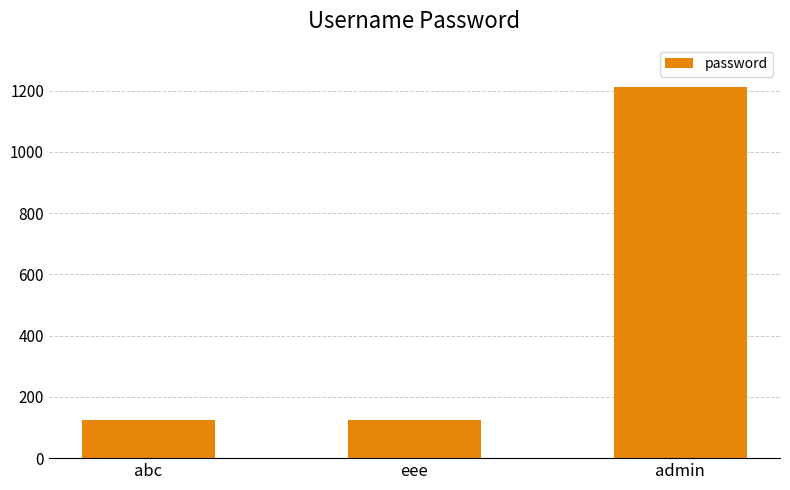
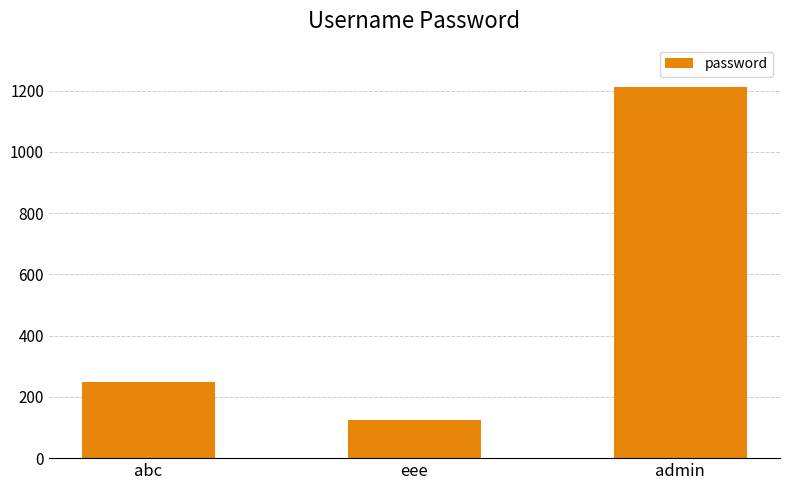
  {
-   "abc": 120,
+   "abc": 250,
    "eee": 120,
    "admin": 1210
  }
